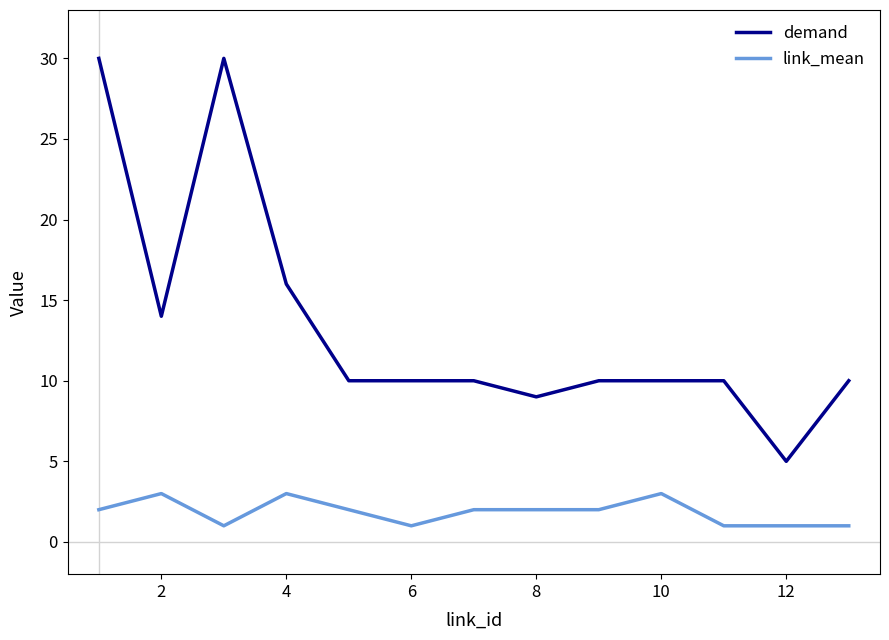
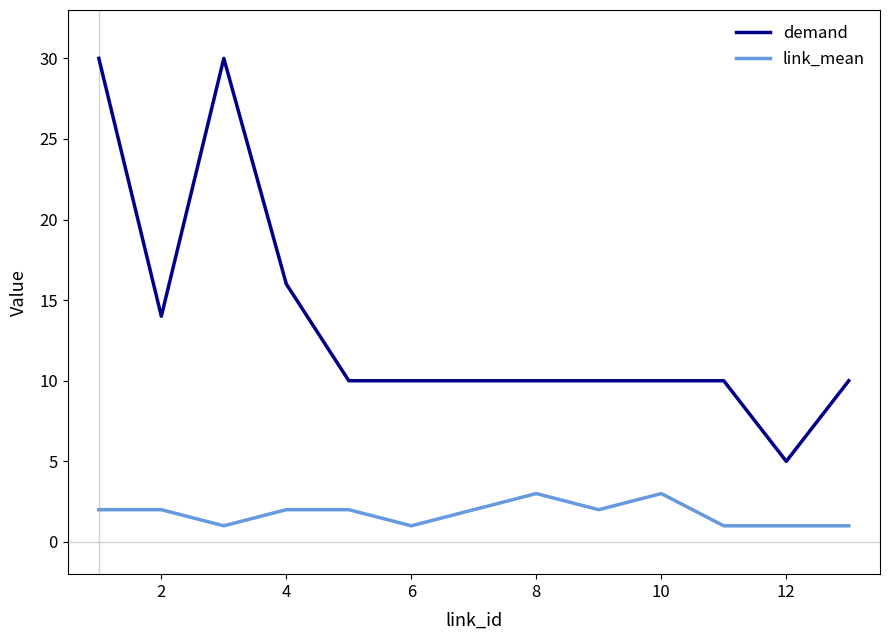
  {
    "demand": {
      "2": 14,
      "4": 16,
      "6": 10,
-     "8": 9,
+     "8": 10,
      "10": 10,
      "12": 5
    },
    "link_mean": {
-     "2": 3,
-     "4": 3,
+     "2": 2,
+     "4": 2,
      "6": 1,
-     "8": 2,
+     "8": 3,
      "10": 3,
      "12": 1
    }
  }
